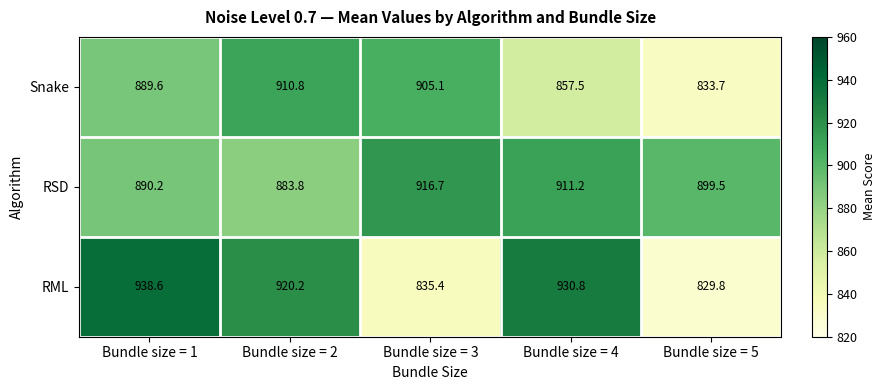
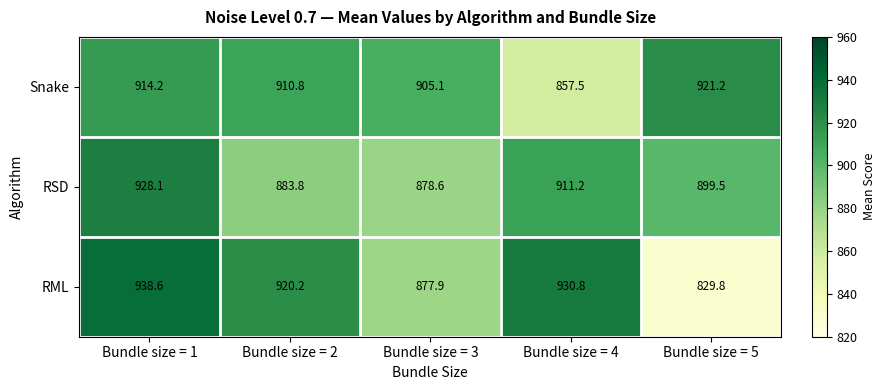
  {
    "Snake": {
-     "Bundle size = 1": 889.6,
+     "Bundle size = 1": 914.2,
      "Bundle size = 2": 910.8,
      "Bundle size = 3": 905.1,
      "Bundle size = 4": 857.5,
-     "Bundle size = 5": 833.7
+     "Bundle size = 5": 921.2
    },
    "RSD": {
-     "Bundle size = 1": 890.2,
+     "Bundle size = 1": 928.1,
      "Bundle size = 2": 883.8,
-     "Bundle size = 3": 916.7,
+     "Bundle size = 3": 878.6,
      "Bundle size = 4": 911.2,
      "Bundle size = 5": 899.5
    },
    "RML": {
      "Bundle size = 1": 938.6,
      "Bundle size = 2": 920.2,
-     "Bundle size = 3": 835.4,
+     "Bundle size = 3": 877.9,
      "Bundle size = 4": 930.8,
      "Bundle size = 5": 829.8
    }
  }
